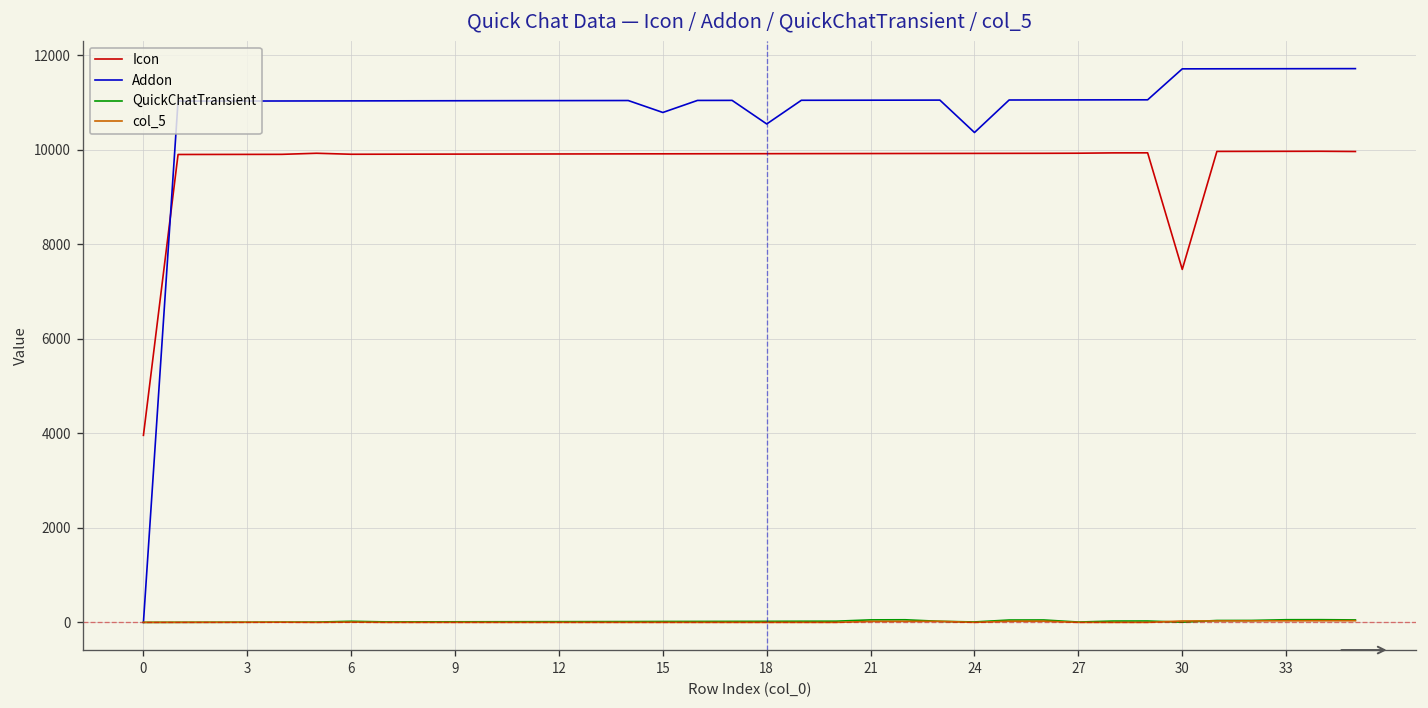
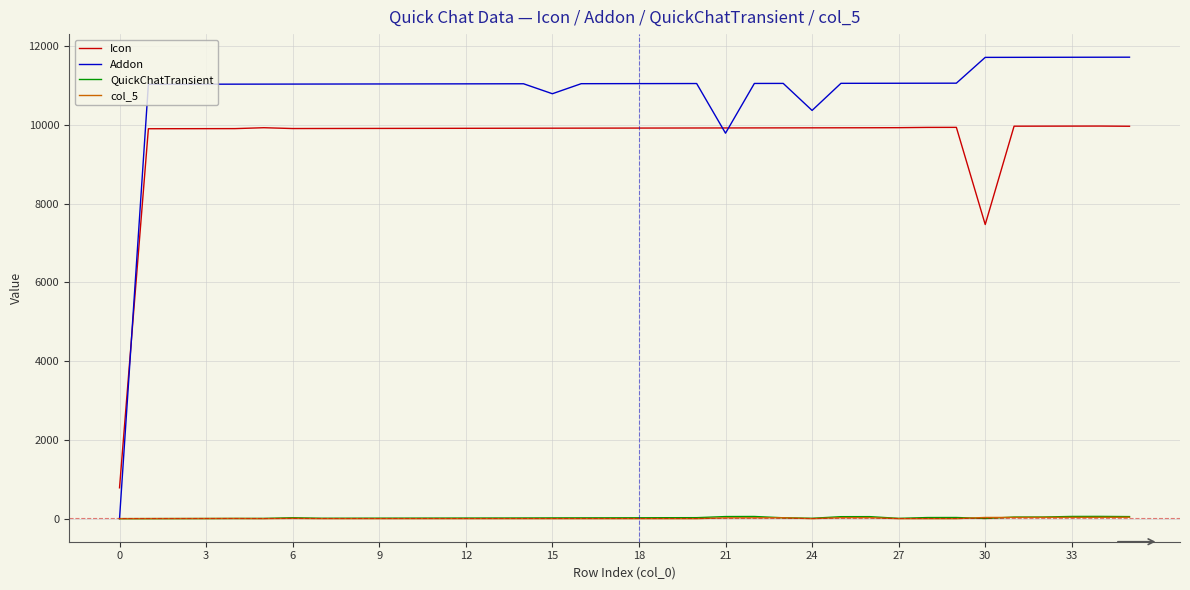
  {
    "Icon": {
-     "0": 4000,
+     "0": 800,
      "3": 9900,
      "6": 9900,
      "9": 9900,
      "12": 9900,
      "15": 9900,
      "18": 9900,
      "21": 9900,
      "24": 9900,
      "27": 9900,
      "30": 7500,
      "33": 10000
    },
    "Addon": {
      "6": 11000,
      "9": 11000,
      "12": 11000,
      "15": 10800,
-     "18": 10500,
-     "21": 11100,
+     "18": 11000,
+     "21": 9800,
      "24": 10400,
      "27": 11100,
      "30": 11700,
      "33": 11700
    }
  }
